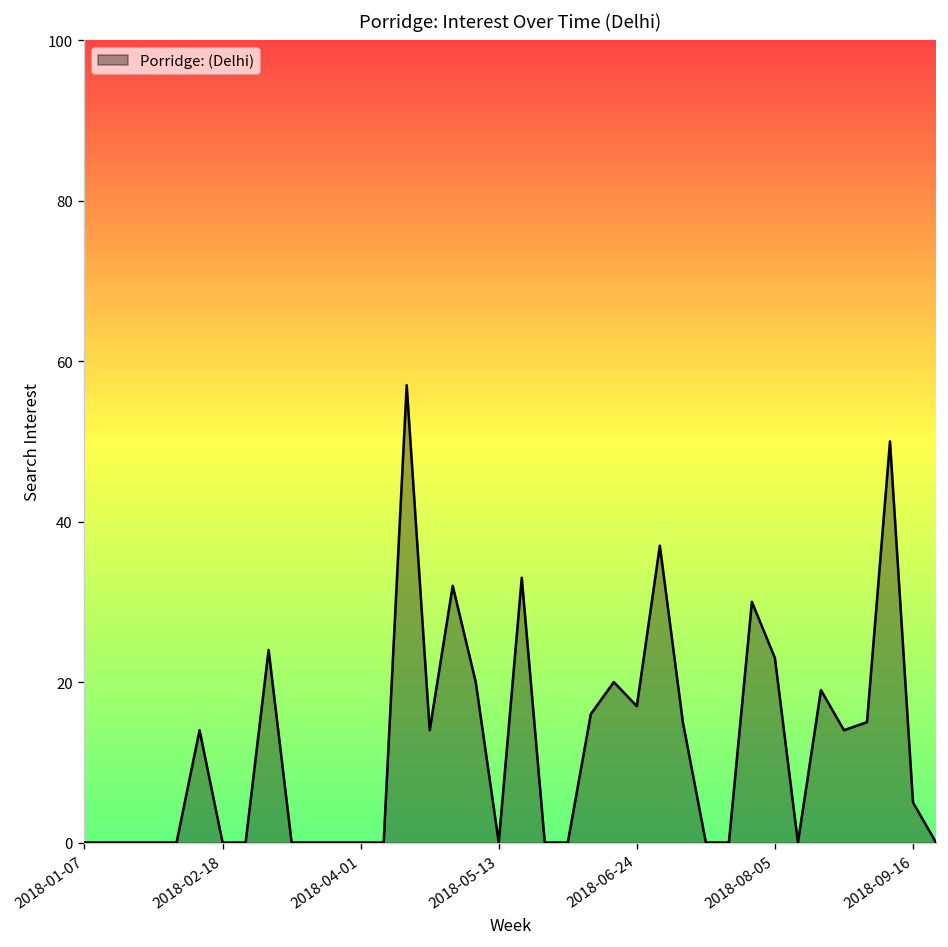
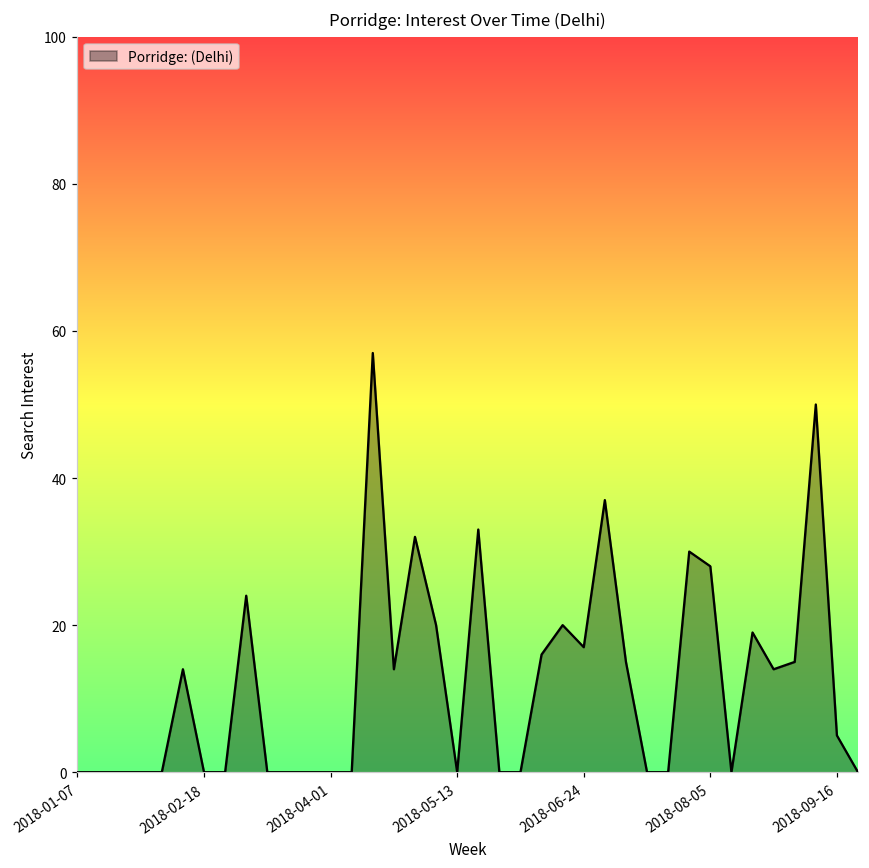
  {
    "2018-01-07": 0,
    "2018-02-18": 0,
    "2018-04-01": 0,
    "2018-05-13": 0,
    "2018-06-24": 17,
-   "2018-08-05": 23,
+   "2018-08-05": 28,
    "2018-09-16": 5
  }
